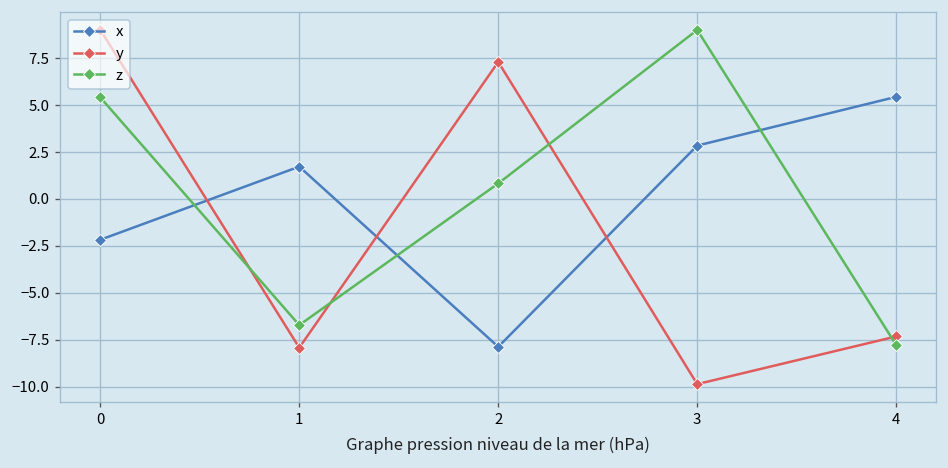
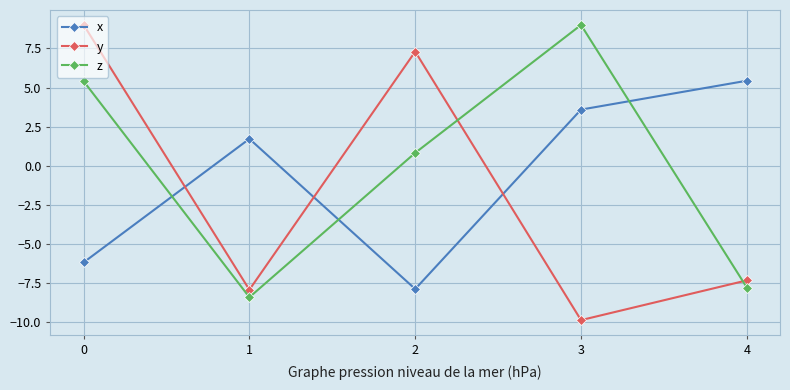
  {
    "x": {
-     "0": -2.2,
+     "0": -6.2,
      "1": 1.7,
      "2": -7.9,
-     "3": 2.8,
+     "3": 3.6,
      "4": 5.4
    },
    "y": {
      "1": -7.9,
      "2": 7.3,
      "3": -9.9,
      "4": -7.3
    },
    "z": {
      "0": 5.4,
-     "1": -6.7,
+     "1": -8.4,
      "2": 0.8,
      "3": 9.0,
      "4": -7.8
    }
  }
